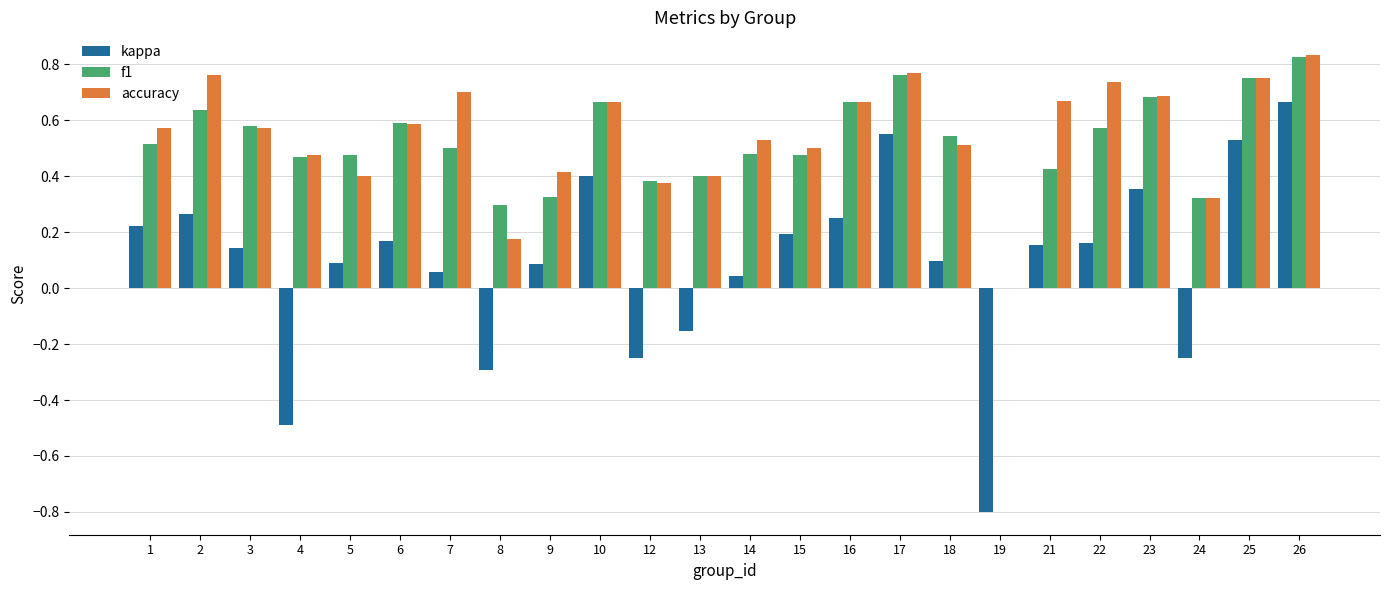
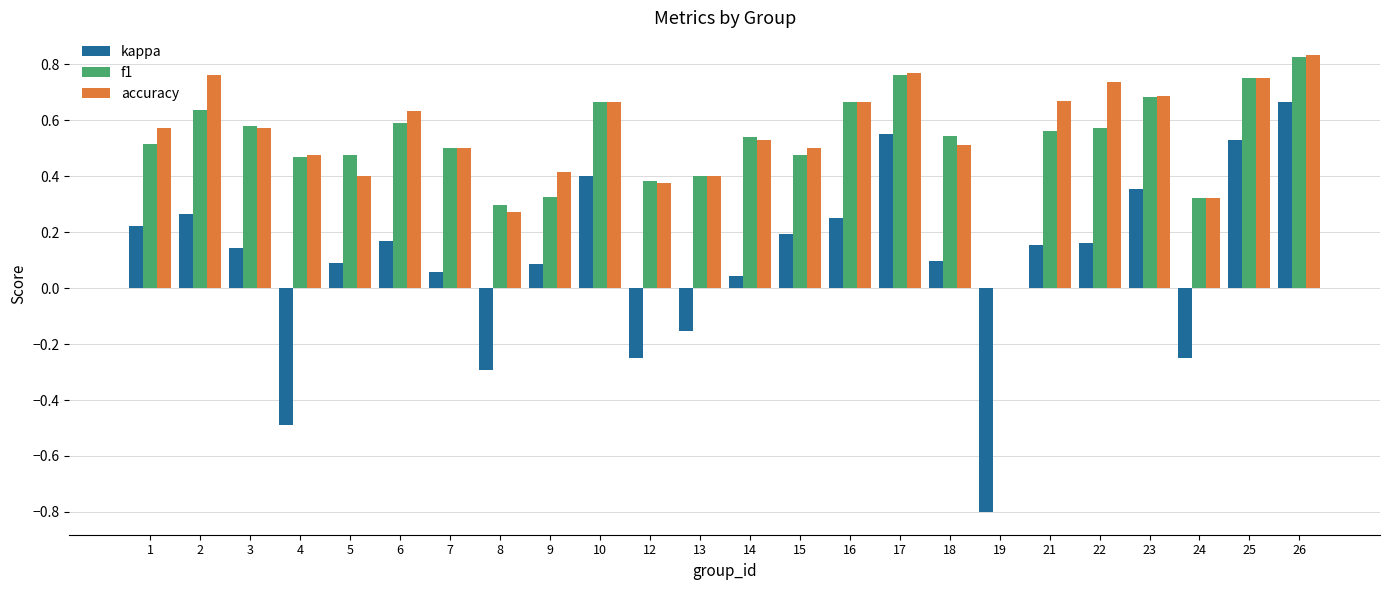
  {
    "kappa": {
      "1": 0.22,
      "2": 0.27,
      "3": 0.14,
      "4": -0.49,
      "5": 0.09,
      "6": 0.17,
      "7": 0.06,
      "8": -0.29,
      "9": 0.09,
      "10": 0.40,
      "12": -0.25,
      "13": -0.15,
      "14": 0.04,
      "15": 0.19,
      "16": 0.25,
      "17": 0.55,
      "18": 0.10,
      "19": -0.80,
      "21": 0.15,
      "22": 0.16,
      "23": 0.35,
      "24": -0.25,
      "25": 0.53,
      "26": 0.67
    },
    "f1": {
      "1": 0.51,
      "2": 0.64,
      "3": 0.58,
      "4": 0.47,
      "5": 0.48,
      "6": 0.59,
      "7": 0.50,
      "8": 0.30,
      "9": 0.33,
      "10": 0.67,
      "12": 0.38,
      "13": 0.40,
-     "14": 0.48,
+     "14": 0.54,
      "15": 0.47,
      "16": 0.67,
      "17": 0.76,
      "18": 0.55,
      "19": 0.00,
-     "21": 0.43,
+     "21": 0.56,
      "22": 0.57,
      "23": 0.68,
      "24": 0.32,
      "25": 0.75,
      "26": 0.83
    },
    "accuracy": {
      "1": 0.57,
      "2": 0.76,
      "3": 0.57,
      "4": 0.48,
      "5": 0.40,
-     "6": 0.59,
-     "7": 0.7,
-     "8": 0.18,
+     "6": 0.63,
+     "7": 0.5,
+     "8": 0.27,
      "9": 0.42,
      "10": 0.67,
      "12": 0.38,
      "13": 0.40,
      "14": 0.53,
      "15": 0.50,
      "16": 0.67,
      "17": 0.77,
      "18": 0.51,
      "19": 0.00,
      "21": 0.67,
      "22": 0.74,
      "23": 0.69,
      "24": 0.32,
      "25": 0.75,
      "26": 0.83
    }
  }
